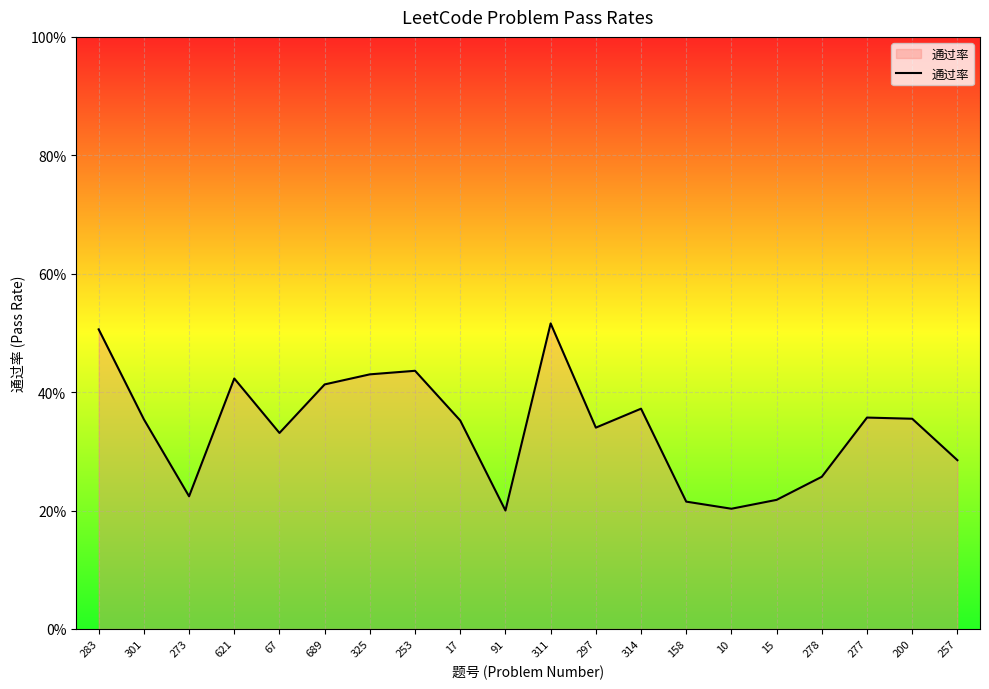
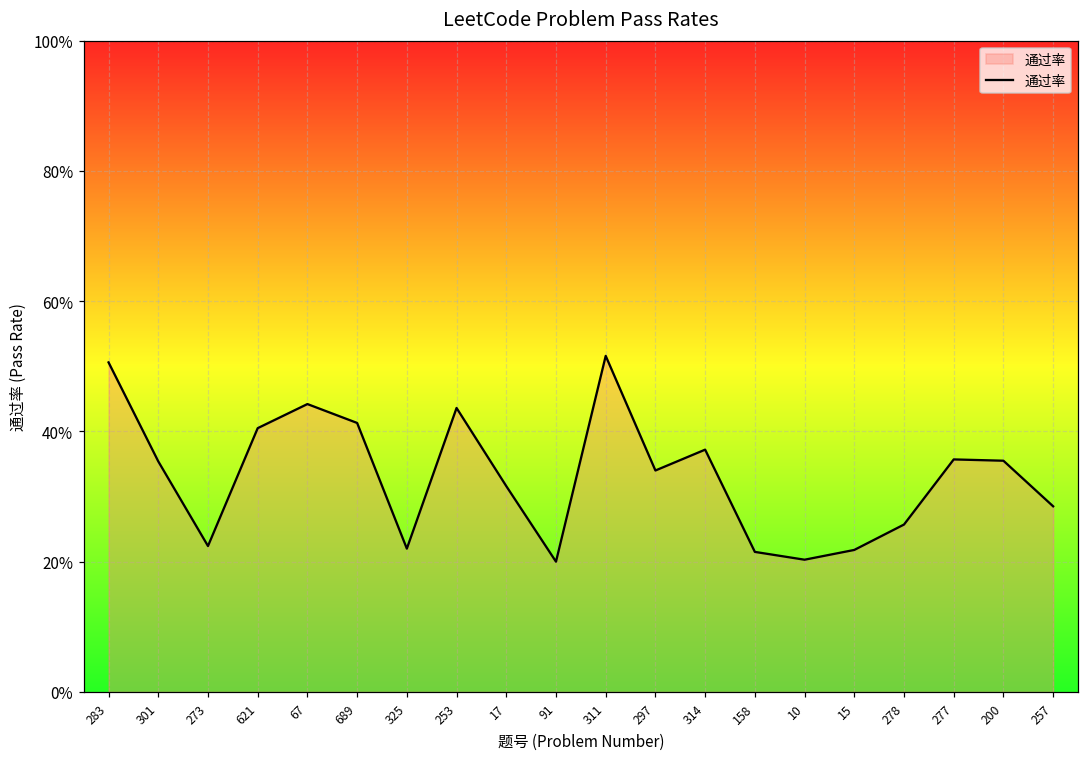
  {
    "283": "51%",
    "301": "35%",
    "273": "22%",
-   "621": "42%",
-   "67": "33%",
+   "621": "41%",
+   "67": "44%",
    "689": "41%",
-   "325": "43%",
+   "325": "22%",
    "253": "44%",
-   "17": "35%",
+   "17": "32%",
    "91": "20%",
    "311": "52%",
    "297": "34%",
    "314": "37%",
    "158": "22%",
    "10": "20%",
    "15": "22%",
    "278": "26%",
    "277": "36%",
    "200": "36%",
    "257": "28%"
  }
